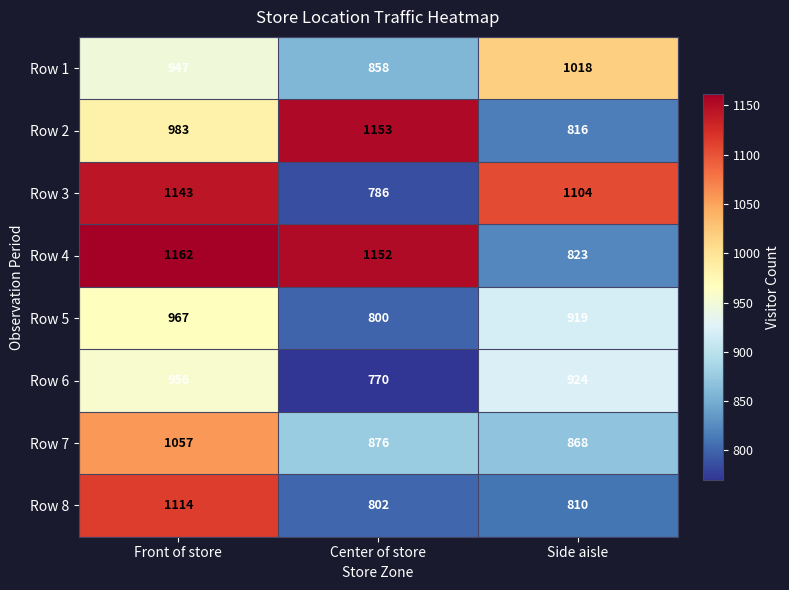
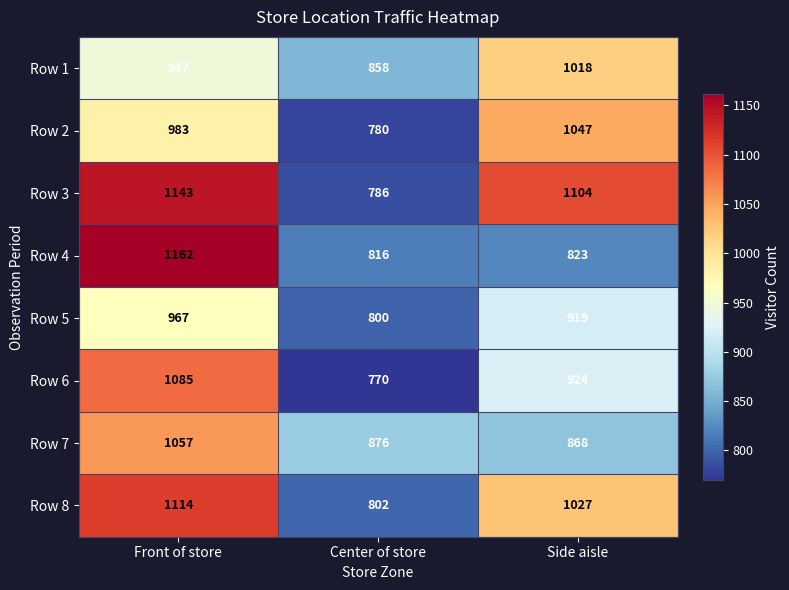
  {
    "Row 1": {
      "Center of store": 858,
      "Side aisle": 1018
    },
    "Row 2": {
      "Front of store": 983,
-     "Center of store": 1153,
-     "Side aisle": 816
+     "Center of store": 780,
+     "Side aisle": 1047
    },
    "Row 3": {
      "Front of store": 1143,
      "Center of store": 786,
      "Side aisle": 1104
    },
    "Row 4": {
      "Front of store": 1162,
-     "Center of store": 1152,
+     "Center of store": 816,
      "Side aisle": 823
    },
    "Row 5": {
      "Front of store": 967,
      "Center of store": 800
    },
    "Row 6": {
-     "Front of store": 956,
+     "Front of store": 1085,
      "Center of store": 770
    },
    "Row 7": {
      "Front of store": 1057,
      "Center of store": 876,
      "Side aisle": 868
    },
    "Row 8": {
      "Front of store": 1114,
      "Center of store": 802,
-     "Side aisle": 810
+     "Side aisle": 1027
    }
  }
